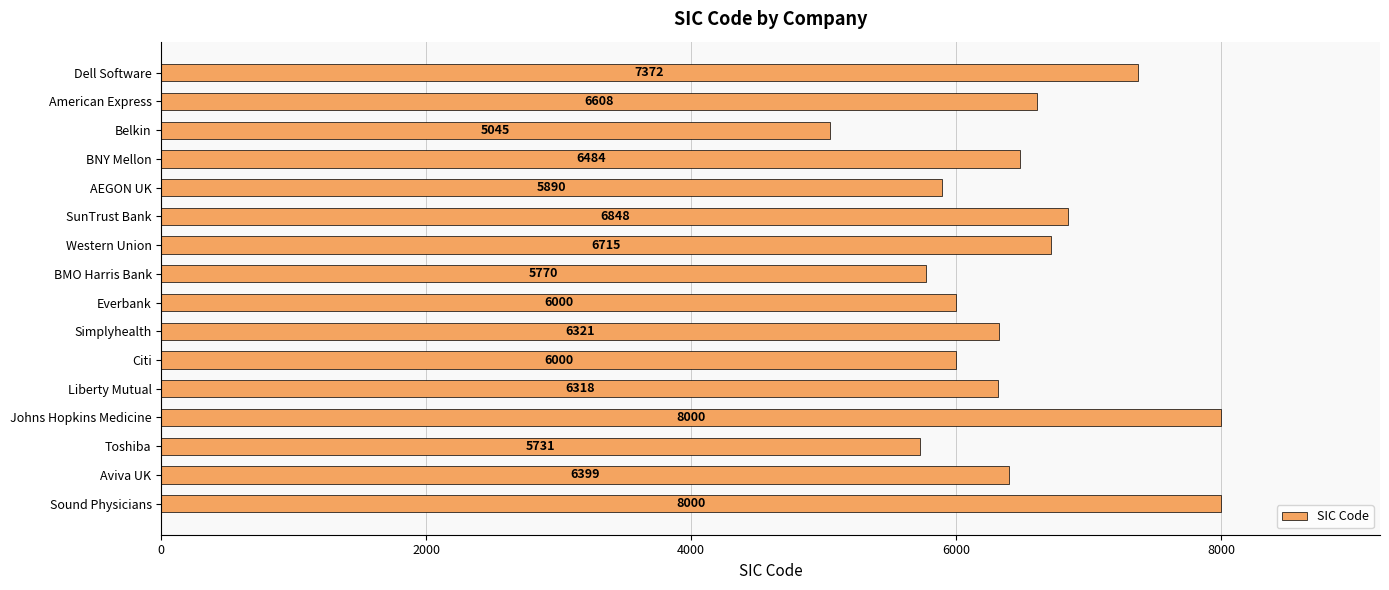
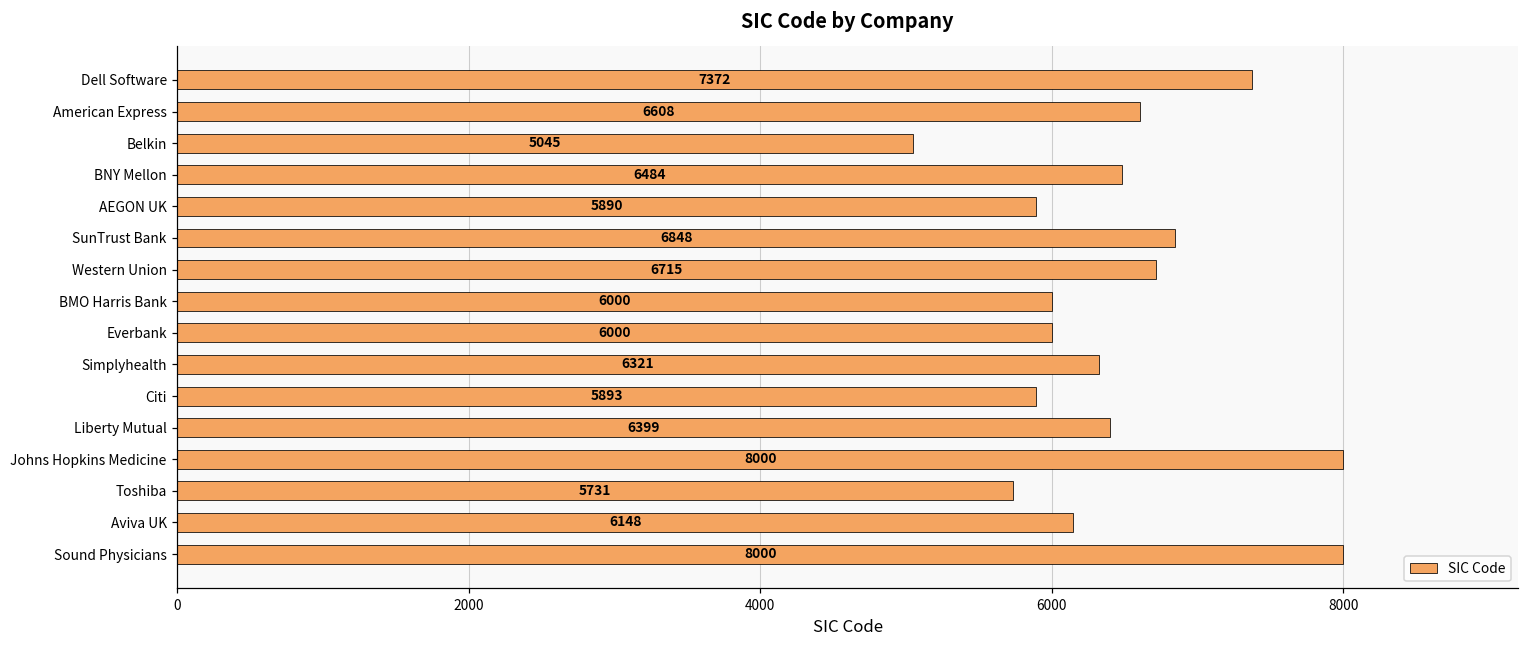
  {
    "Dell Software": 7372,
    "American Express": 6608,
    "Belkin": 5045,
    "BNY Mellon": 6484,
    "AEGON UK": 5890,
    "SunTrust Bank": 6848,
    "Western Union": 6715,
-   "BMO Harris Bank": 5770,
+   "BMO Harris Bank": 6000,
    "Everbank": 6000,
    "Simplyhealth": 6321,
-   "Citi": 6000,
-   "Liberty Mutual": 6318,
+   "Citi": 5893,
+   "Liberty Mutual": 6399,
    "Johns Hopkins Medicine": 8000,
    "Toshiba": 5731,
-   "Aviva UK": 6399,
+   "Aviva UK": 6148,
    "Sound Physicians": 8000
  }
